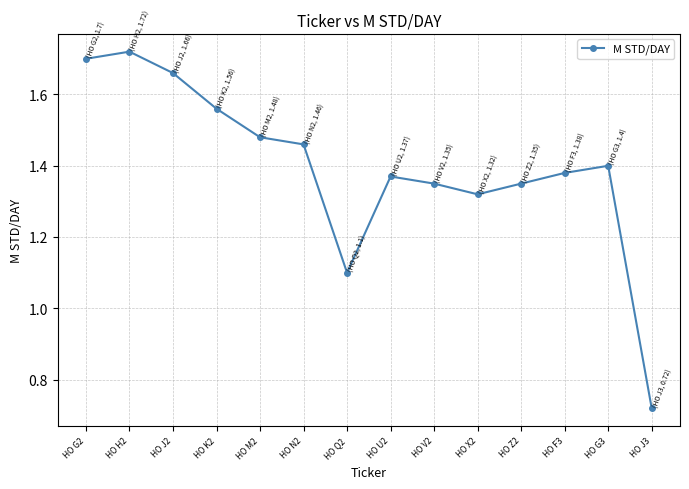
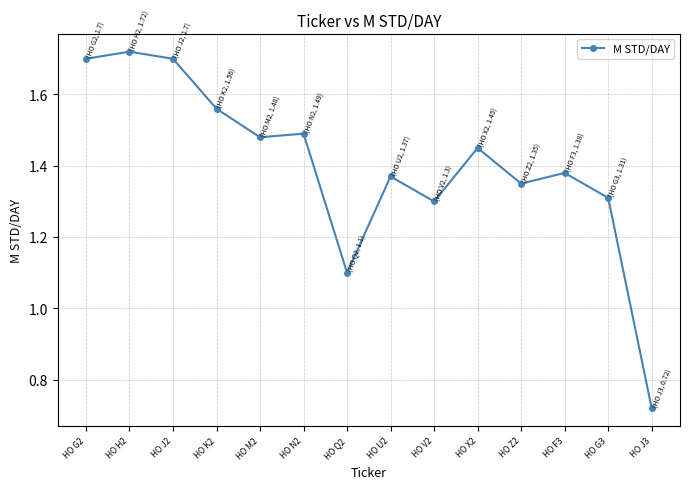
  {
    "HO G2": 1.7,
    "HO H2": 1.72,
-   "HO J2": 1.66,
+   "HO J2": 1.7,
    "HO K2": 1.56,
    "HO M2": 1.48,
-   "HO N2": 1.46,
+   "HO N2": 1.49,
    "HO Q2": 1.1,
    "HO U2": 1.37,
-   "HO V2": 1.35,
-   "HO X2": 1.32,
+   "HO V2": 1.3,
+   "HO X2": 1.45,
    "HO Z2": 1.35,
    "HO F3": 1.38,
-   "HO G3": 1.4,
+   "HO G3": 1.31,
    "HO J3": 0.72
  }
